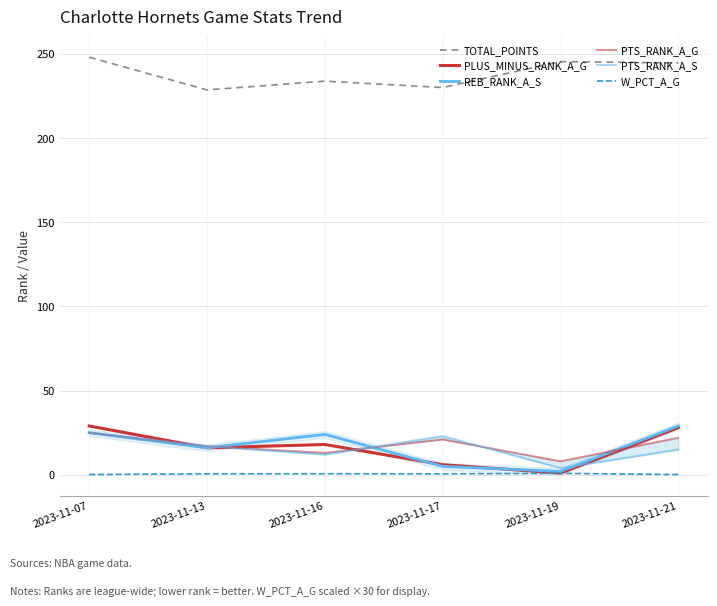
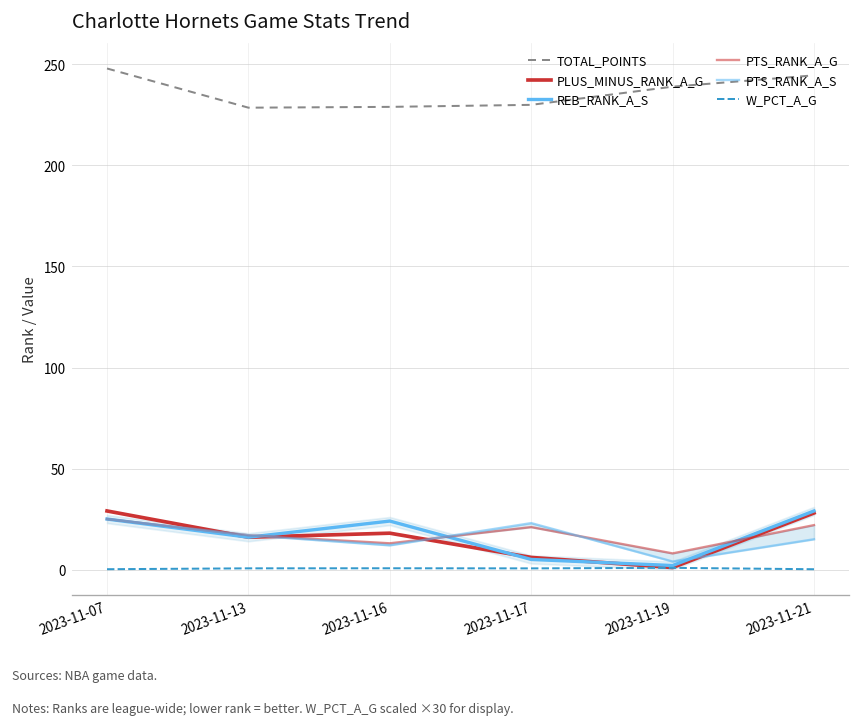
  {
    "TOTAL_POINTS": {
      "2023-11-07": 248,
      "2023-11-13": 229,
-     "2023-11-16": 234,
+     "2023-11-16": 229,
      "2023-11-17": 230,
-     "2023-11-19": 245,
+     "2023-11-19": 239,
      "2023-11-21": 245
    }
  }
